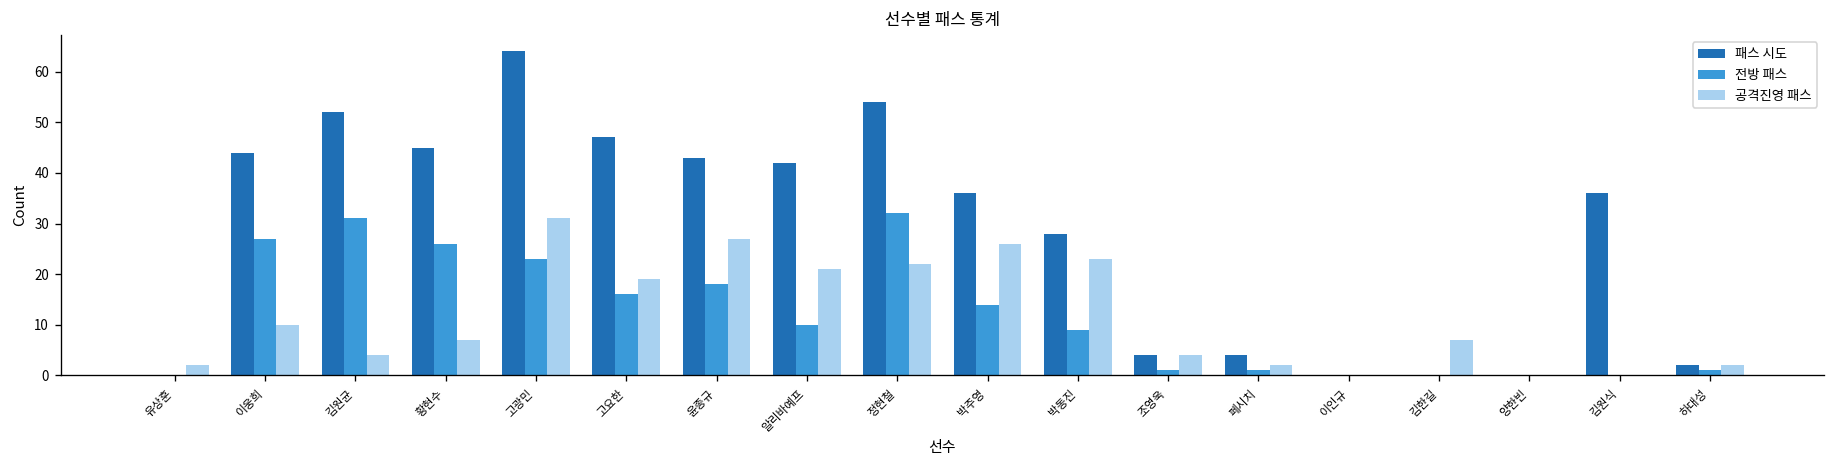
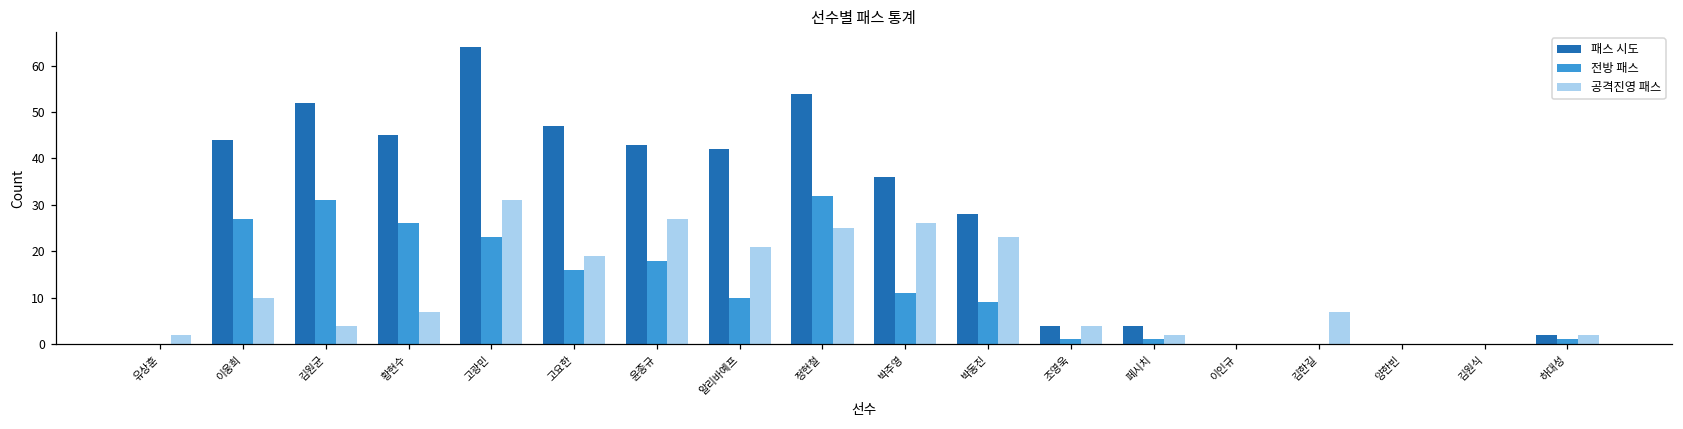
  {
    "패스 시도": {
      "유상훈": 0,
      "이웅희": 44,
      "김원균": 52,
      "황현수": 45,
      "고광민": 64,
      "고요한": 47,
      "윤종규": 43,
      "알리바예프": 42,
      "정현철": 54,
      "박주영": 36,
      "박동진": 28,
      "조영욱": 4,
      "페시치": 4,
      "이인규": 0,
      "김한길": 0,
      "양한빈": 0,
-     "김원식": 36,
+     "김원식": 0,
      "하대성": 2
    },
    "전방 패스": {
      "유상훈": 0,
      "이웅희": 27,
      "김원균": 31,
      "황현수": 26,
      "고광민": 23,
      "고요한": 16,
      "윤종규": 18,
      "알리바예프": 10,
      "정현철": 32,
-     "박주영": 14,
+     "박주영": 11,
      "박동진": 9,
      "조영욱": 1,
      "페시치": 1,
      "이인규": 0,
      "김한길": 0,
      "양한빈": 0,
      "김원식": 0,
      "하대성": 1
    },
    "공격진영 패스": {
      "유상훈": 2,
      "이웅희": 10,
      "김원균": 4,
      "황현수": 7,
      "고광민": 31,
      "고요한": 19,
      "윤종규": 27,
      "알리바예프": 21,
-     "정현철": 22,
+     "정현철": 25,
      "박주영": 26,
      "박동진": 23,
      "조영욱": 4,
      "페시치": 2,
      "이인규": 0,
      "김한길": 7,
      "양한빈": 0,
      "김원식": 0,
      "하대성": 2
    }
  }
